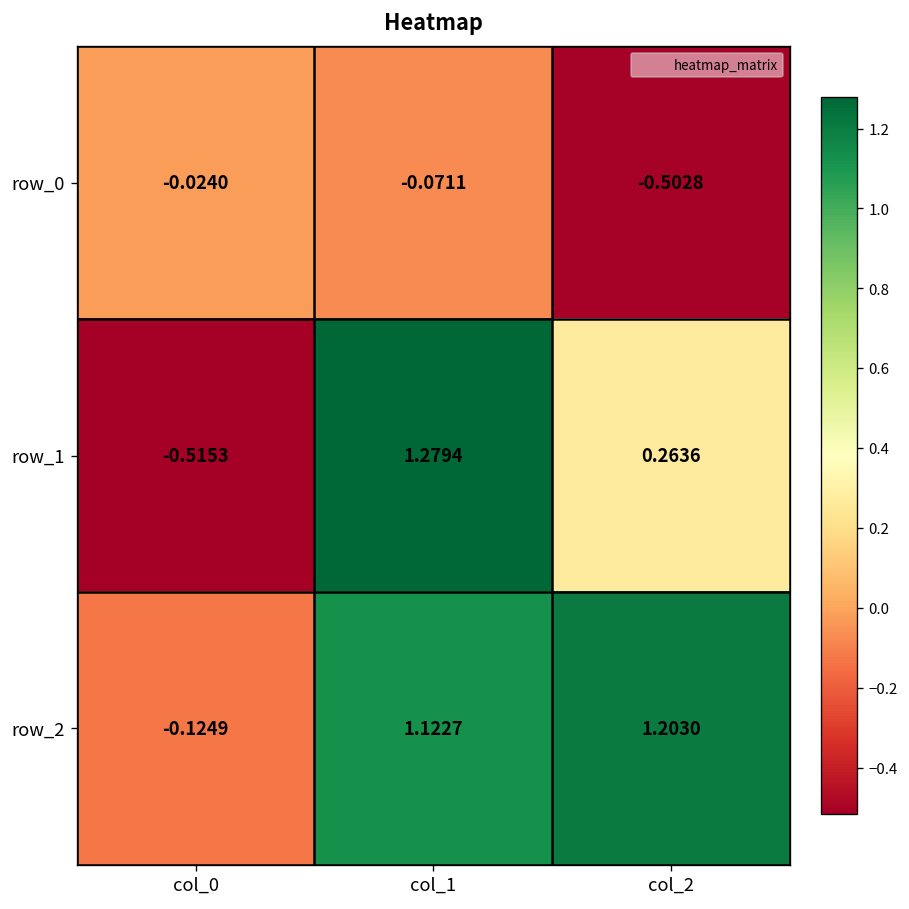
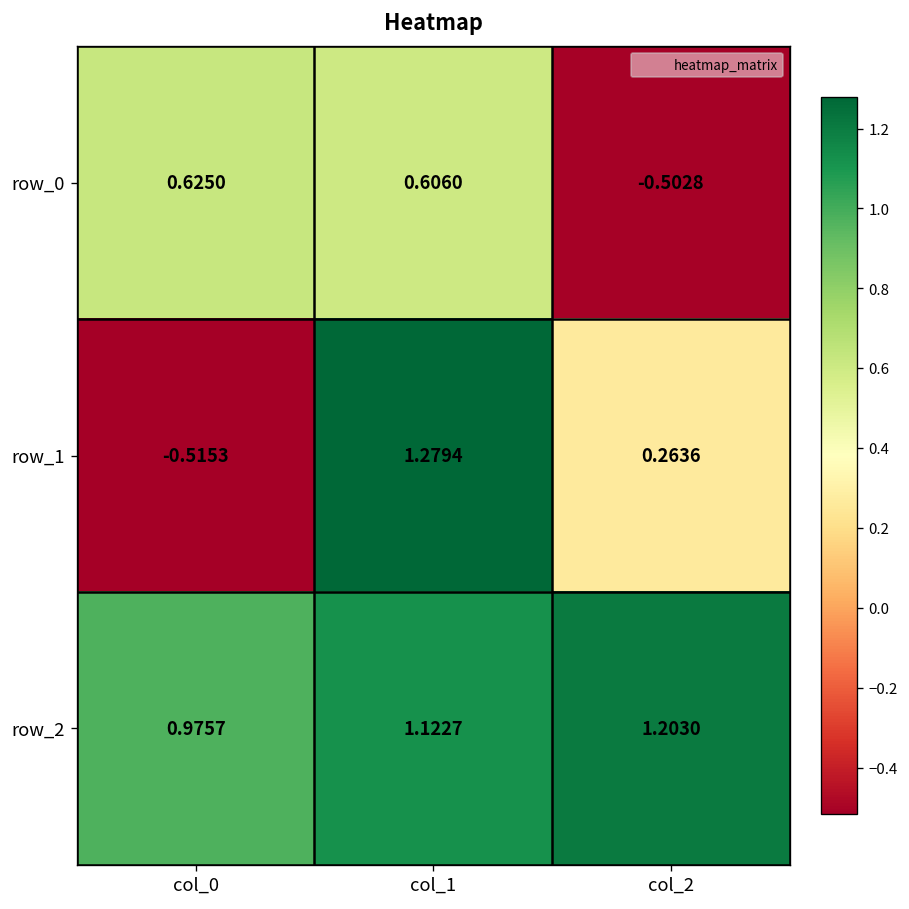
  {
    "row_0": {
-     "col_0": -0.0240,
-     "col_1": -0.0711,
+     "col_0": 0.6250,
+     "col_1": 0.6060,
      "col_2": -0.5028
    },
    "row_1": {
      "col_0": -0.5153,
      "col_1": 1.2794,
      "col_2": 0.2636
    },
    "row_2": {
-     "col_0": -0.1249,
+     "col_0": 0.9757,
      "col_1": 1.1227,
      "col_2": 1.2030
    }
  }
